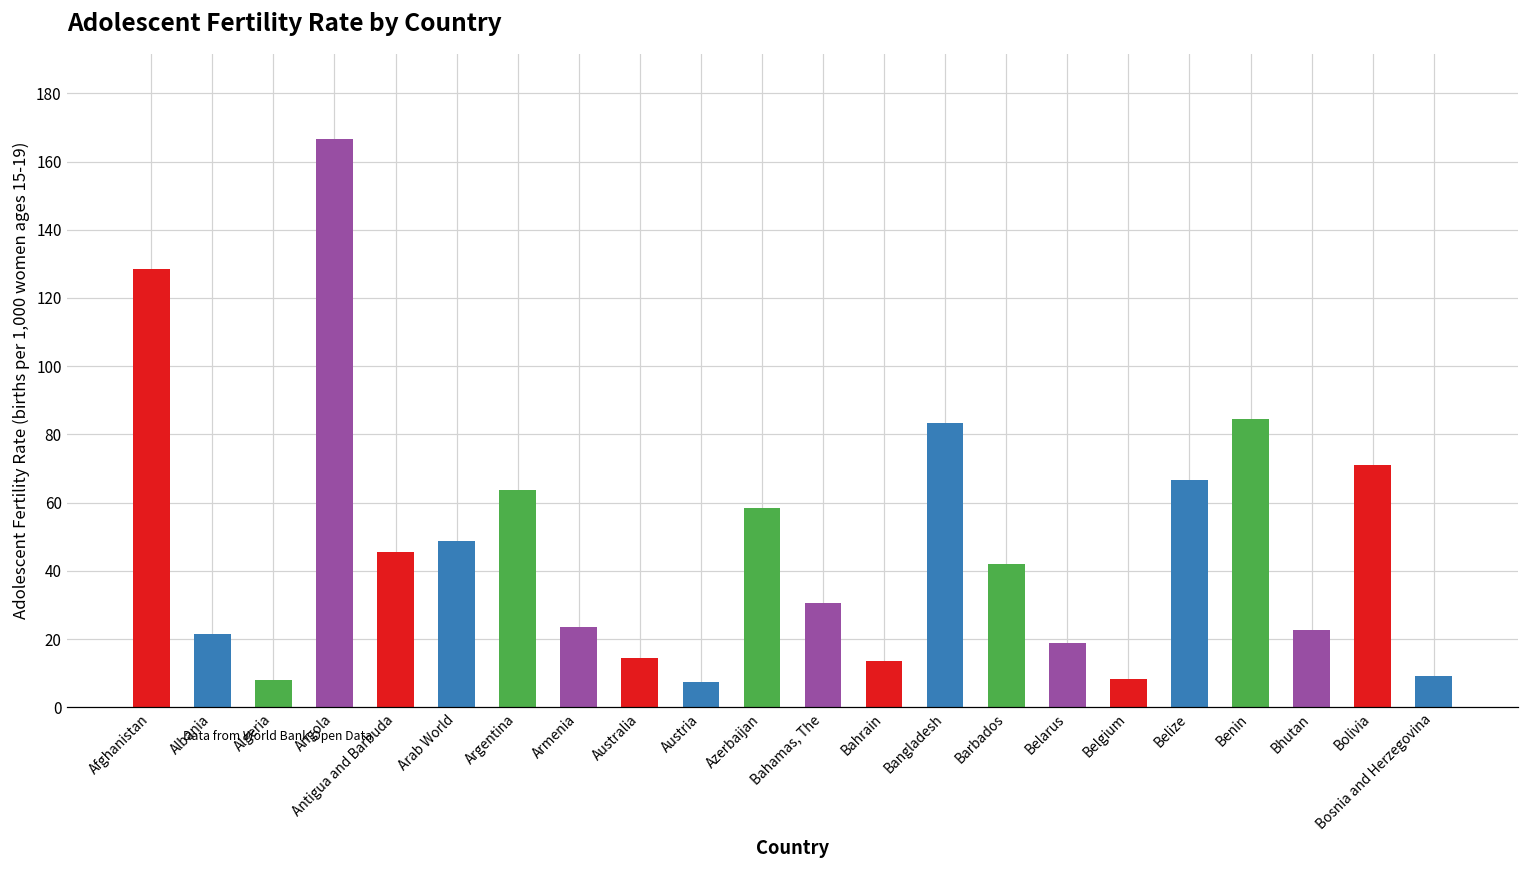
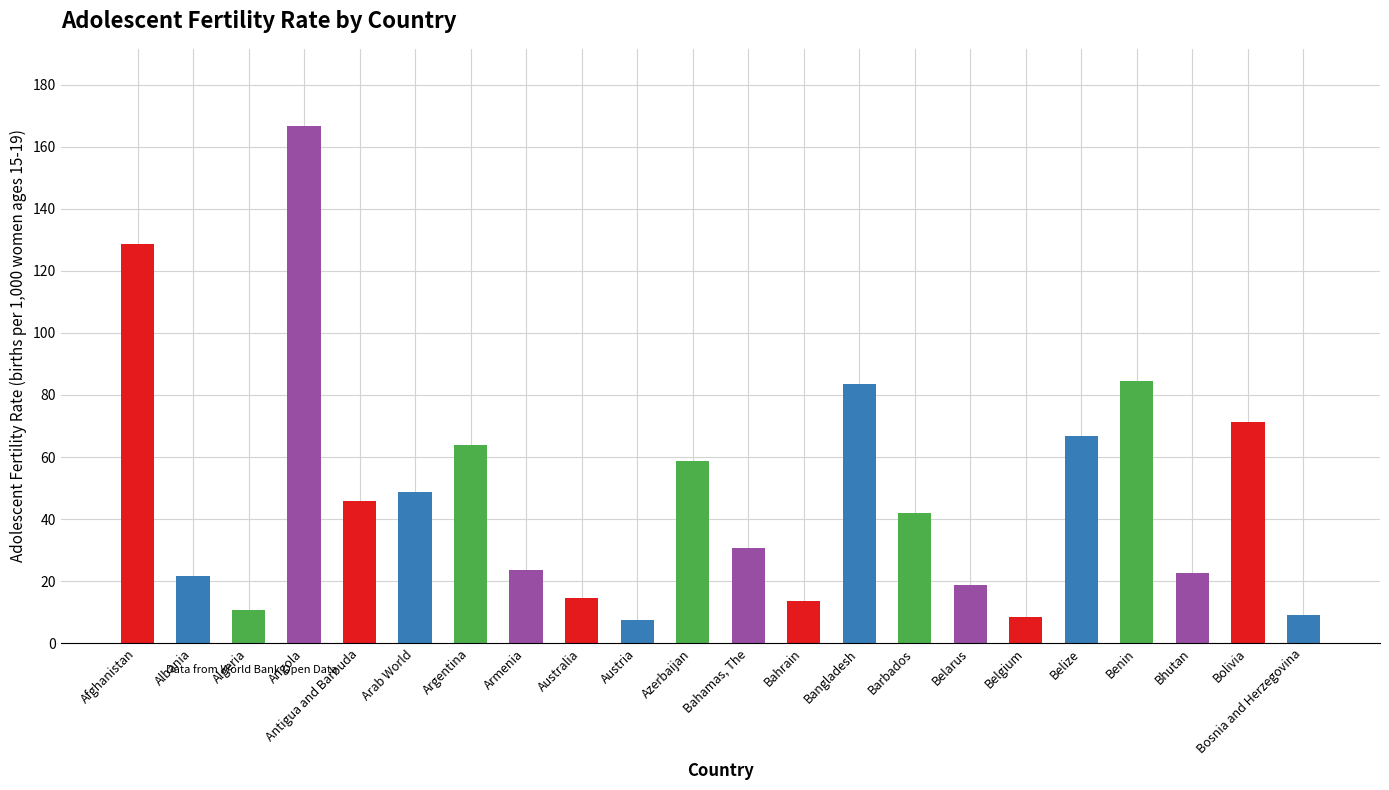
  {
    "Afghanistan": 129,
    "Albania": 21,
-   "Algeria": 8,
+   "Algeria": 11,
    "Angola": 167,
    "Antigua and Barbuda": 46,
    "Arab World": 49,
    "Argentina": 64,
    "Armenia": 24,
    "Australia": 14,
    "Austria": 7,
    "Azerbaijan": 59,
    "Bahamas, The": 31,
    "Bahrain": 14,
    "Bangladesh": 83,
    "Barbados": 42,
    "Belarus": 19,
    "Belgium": 8,
    "Belize": 67,
    "Benin": 85,
    "Bhutan": 23,
    "Bolivia": 71,
    "Bosnia and Herzegovina": 9
  }
